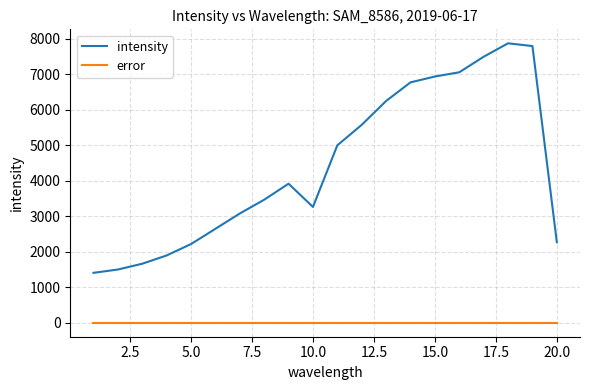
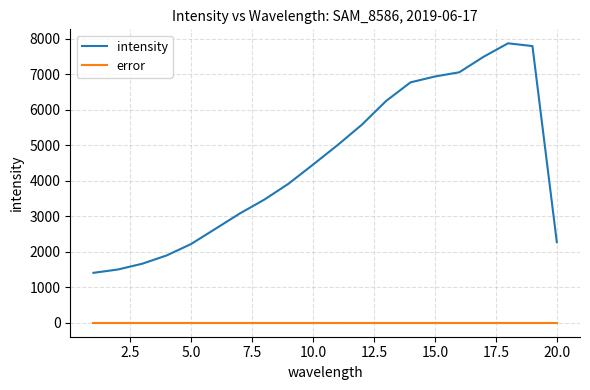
  {
    "intensity": {
      "5.0": 2200,
-     "10.0": 3300,
+     "10.0": 4500,
      "15.0": 6900,
      "20.0": 2300
    },
    "error": {
      "5.0": 0,
      "10.0": 0,
      "15.0": 0,
      "20.0": 0
    }
  }
